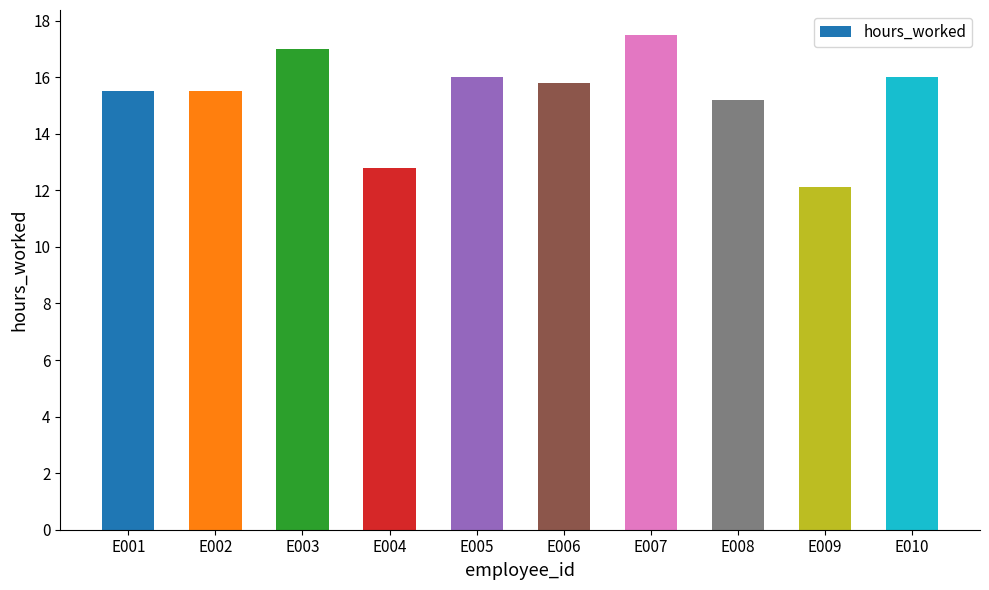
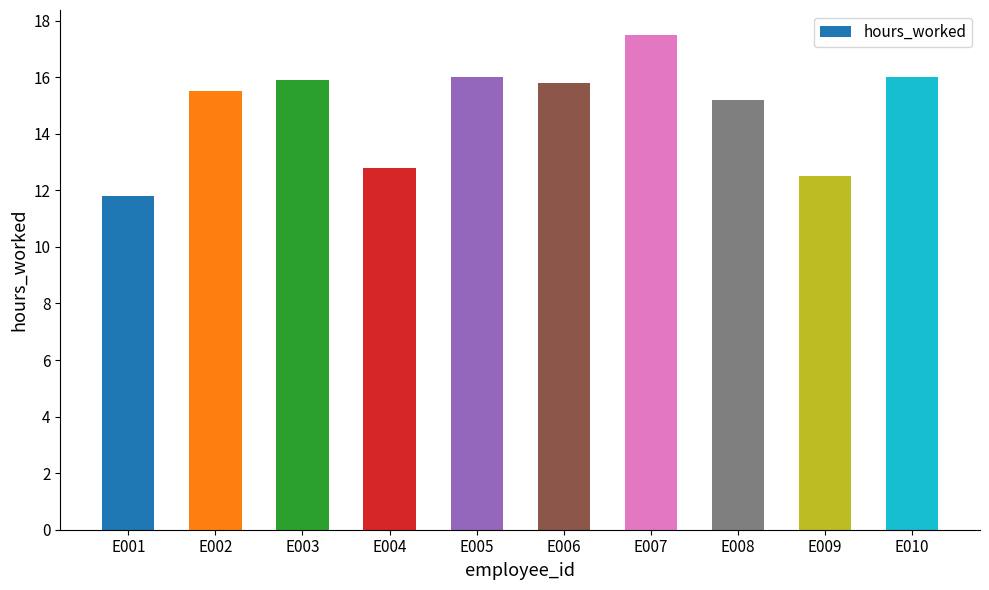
  {
-   "E001": 15.5,
+   "E001": 11.8,
    "E002": 15.5,
-   "E003": 17.0,
+   "E003": 15.9,
    "E004": 12.8,
    "E005": 16.0,
    "E006": 15.8,
    "E007": 17.5,
    "E008": 15.2,
-   "E009": 12.1,
+   "E009": 12.5,
    "E010": 16.0
  }
